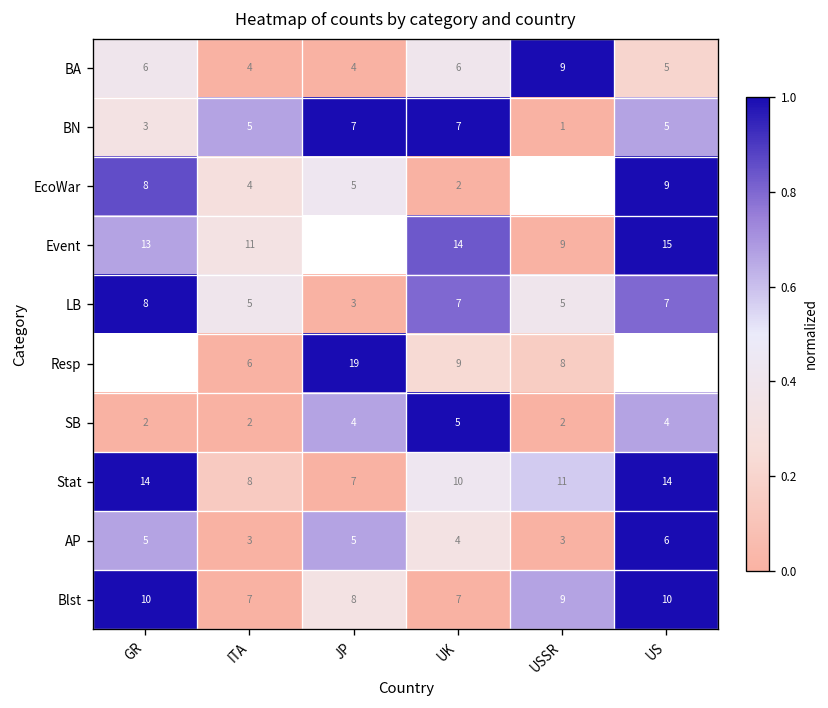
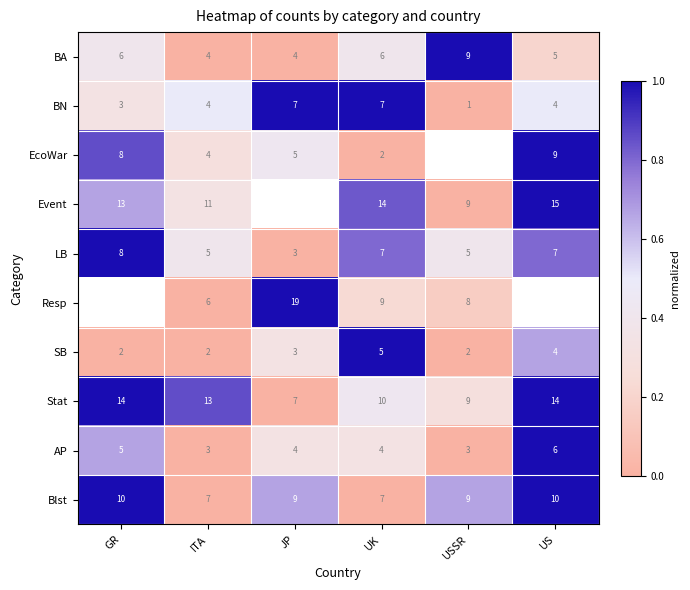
  {
    "BA": {
      "GR": 6,
      "ITA": 4,
      "JP": 4,
      "UK": 6,
      "USSR": 9,
      "US": 5
    },
    "BN": {
      "GR": 3,
-     "ITA": 5,
+     "ITA": 4,
      "JP": 7,
      "UK": 7,
      "USSR": 1,
-     "US": 5
+     "US": 4
    },
    "EcoWar": {
      "GR": 8,
      "ITA": 4,
      "JP": 5,
      "UK": 2,
      "US": 9
    },
    "Event": {
      "GR": 13,
      "ITA": 11,
      "UK": 14,
      "USSR": 9,
      "US": 15
    },
    "LB": {
      "GR": 8,
      "ITA": 5,
      "JP": 3,
      "UK": 7,
      "USSR": 5,
      "US": 7
    },
    "Resp": {
      "ITA": 6,
      "JP": 19,
      "UK": 9,
      "USSR": 8
    },
    "SB": {
      "GR": 2,
      "ITA": 2,
-     "JP": 4,
+     "JP": 3,
      "UK": 5,
      "USSR": 2,
      "US": 4
    },
    "Stat": {
      "GR": 14,
-     "ITA": 8,
+     "ITA": 13,
      "JP": 7,
      "UK": 10,
-     "USSR": 11,
+     "USSR": 9,
      "US": 14
    },
    "AP": {
      "GR": 5,
      "ITA": 3,
-     "JP": 5,
+     "JP": 4,
      "UK": 4,
      "USSR": 3,
      "US": 6
    },
    "Blst": {
      "GR": 10,
      "ITA": 7,
-     "JP": 8,
+     "JP": 9,
      "UK": 7,
      "USSR": 9,
      "US": 10
    }
  }
